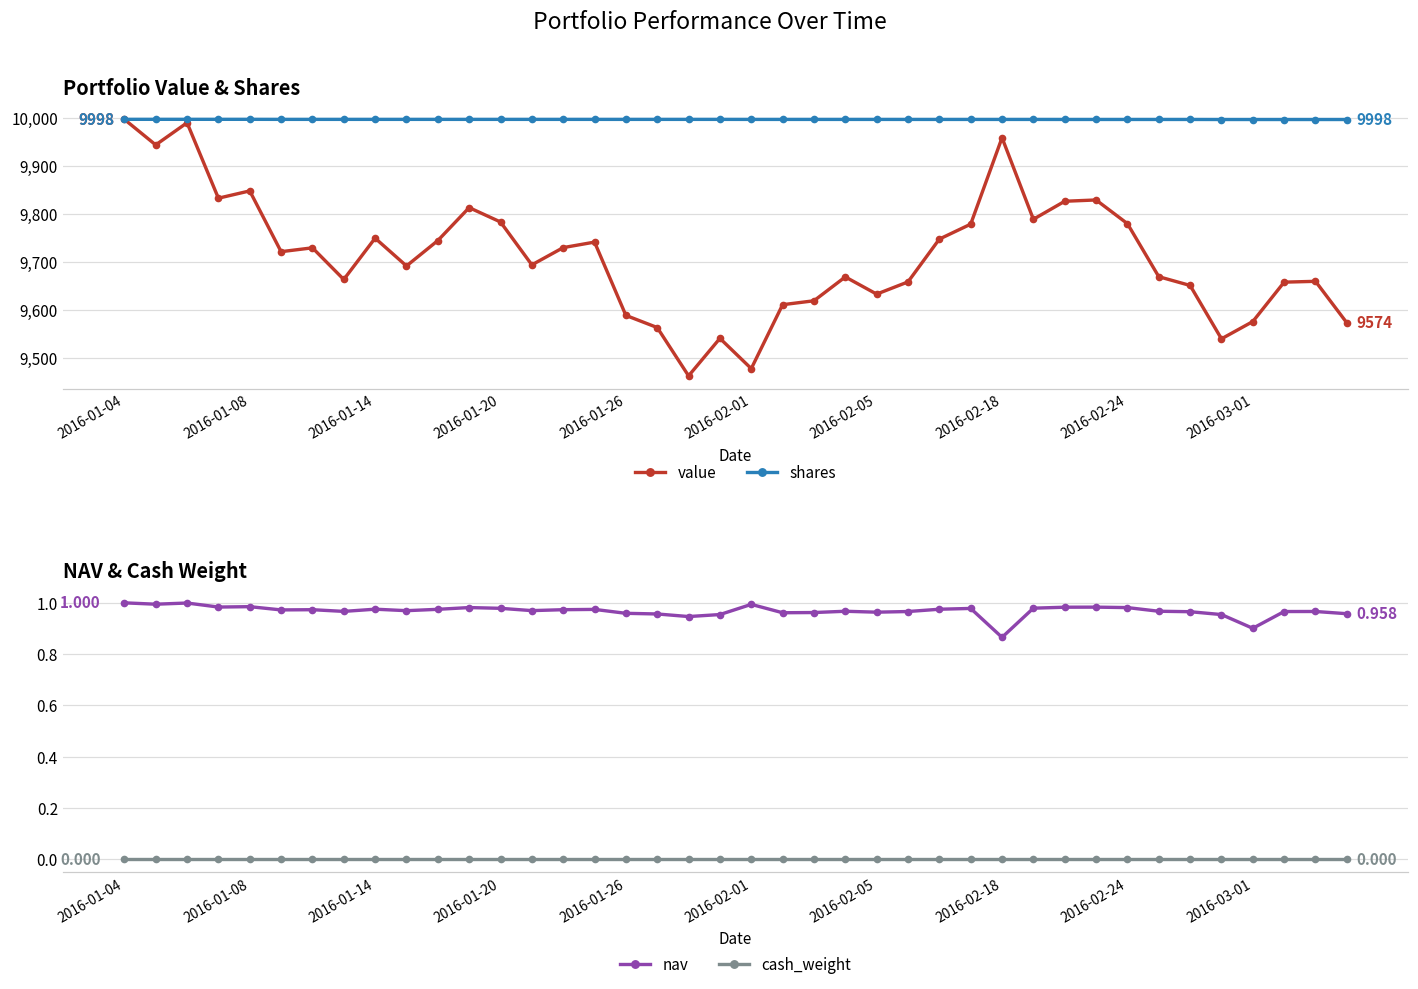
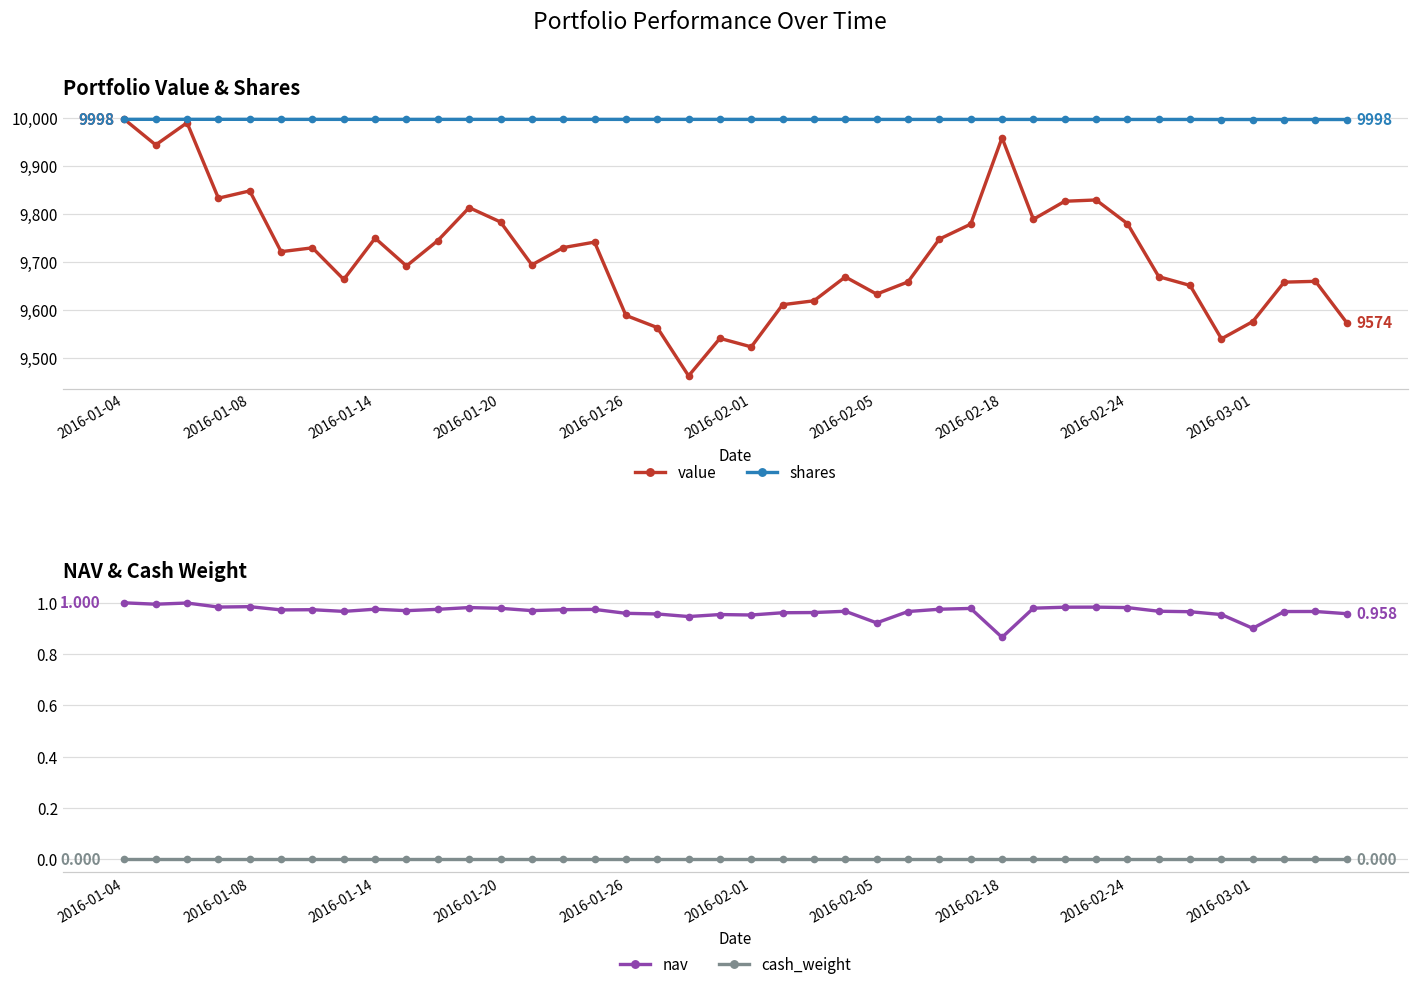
  {
    "Portfolio Value & Shares": {
      "value": {
        "2016-01-08": "9,850",
        "2016-01-14": "9,750",
        "2016-01-20": "9,780",
        "2016-01-26": "9,590",
-       "2016-02-01": "9,480",
+       "2016-02-01": "9,520",
        "2016-02-05": "9,630",
        "2016-02-18": "9,960",
        "2016-02-24": "9,780",
        "2016-03-01": "9,580"
      },
      "shares": {
        "2016-01-08": "10,000",
        "2016-01-14": "10,000",
        "2016-01-20": "10,000",
        "2016-01-26": "10,000",
        "2016-02-01": "10,000",
        "2016-02-05": "10,000",
        "2016-02-18": "10,000",
        "2016-02-24": "10,000",
        "2016-03-01": "10,000"
      }
    },
    "NAV & Cash Weight": {
      "nav": {
        "2016-01-08": "0.99",
        "2016-01-14": "0.98",
        "2016-01-20": "0.98",
        "2016-01-26": "0.96",
-       "2016-02-01": "0.99",
-       "2016-02-05": "0.96",
+       "2016-02-01": "0.95",
+       "2016-02-05": "0.92",
        "2016-02-18": "0.87",
        "2016-02-24": "0.98",
        "2016-03-01": "0.90"
      },
      "cash_weight": {
        "2016-01-04": "0.000"
      }
    }
  }
